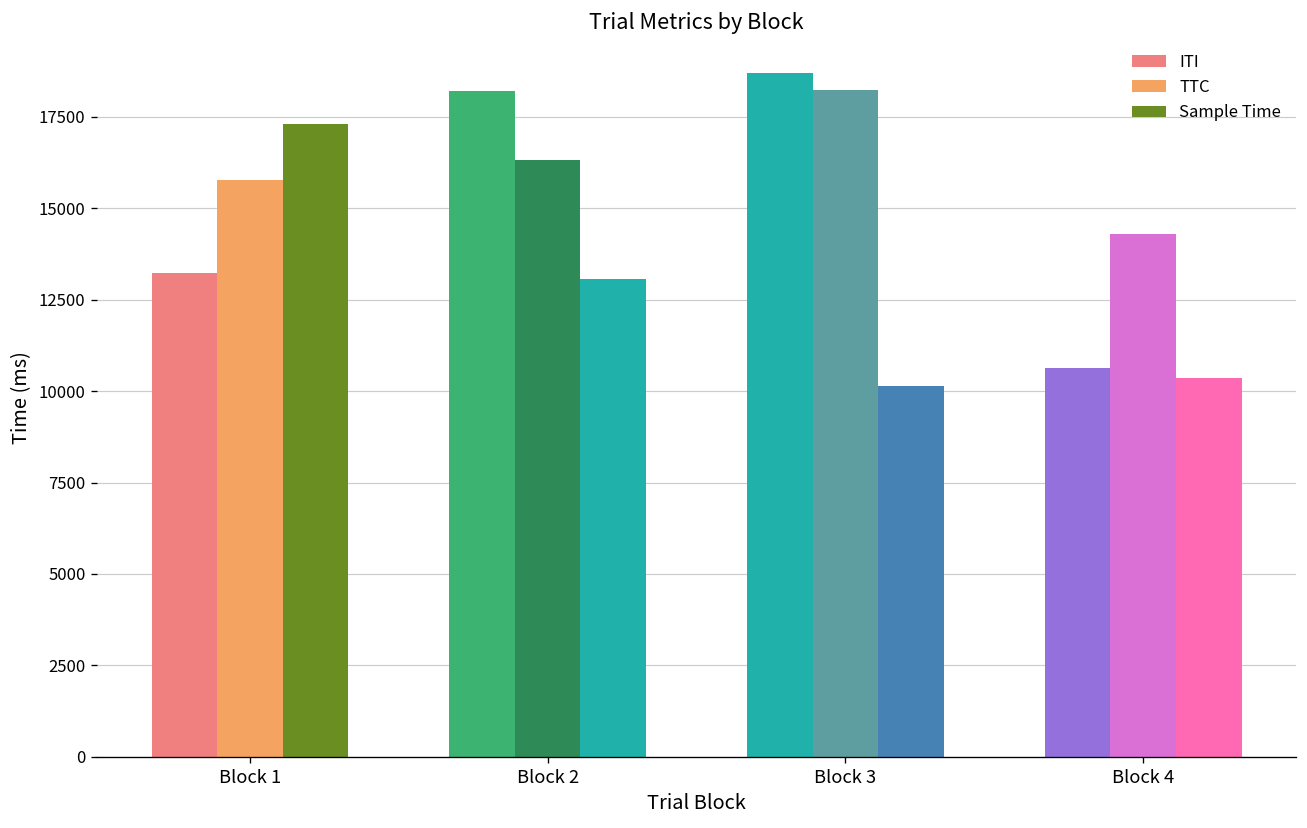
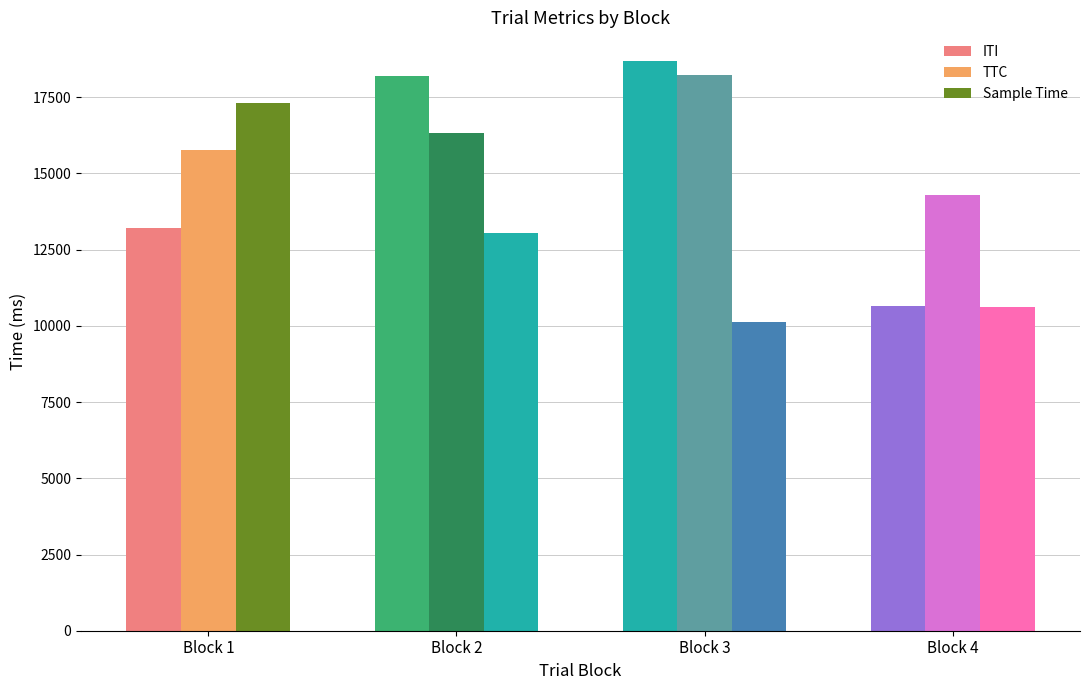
  {
    "Sample Time": {
      "Block 1": 17300,
      "Block 2": 13100,
      "Block 3": 10100,
-     "Block 4": 10300
+     "Block 4": 10600
    }
  }
